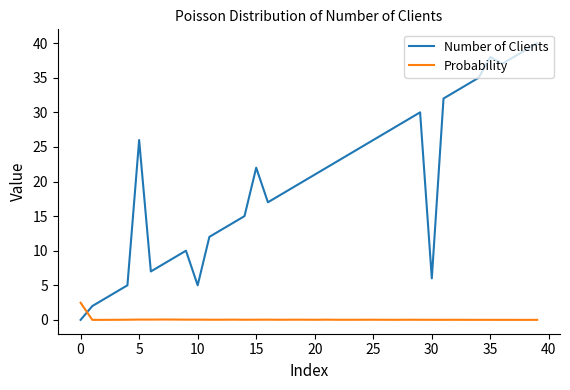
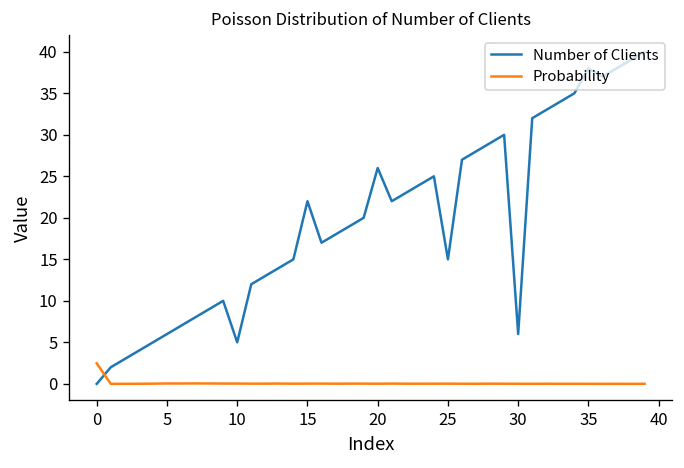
  {
    "Number of Clients": {
      "0": 0,
-     "5": 26,
+     "5": 6,
      "10": 5,
      "15": 22,
-     "20": 21,
-     "25": 26,
+     "20": 26,
+     "25": 15,
      "30": 6
    },
    "Probability": {
      "0": 2,
      "5": 0,
      "10": 0,
      "15": 0,
      "20": 0,
      "25": 0,
      "30": 0,
      "35": 0
    }
  }
